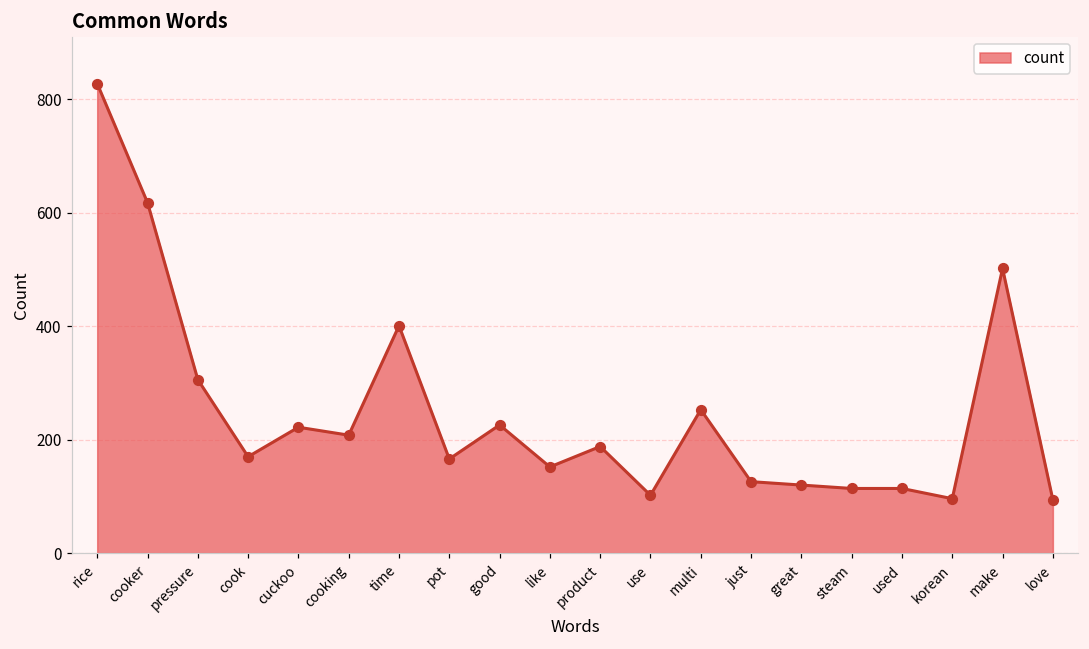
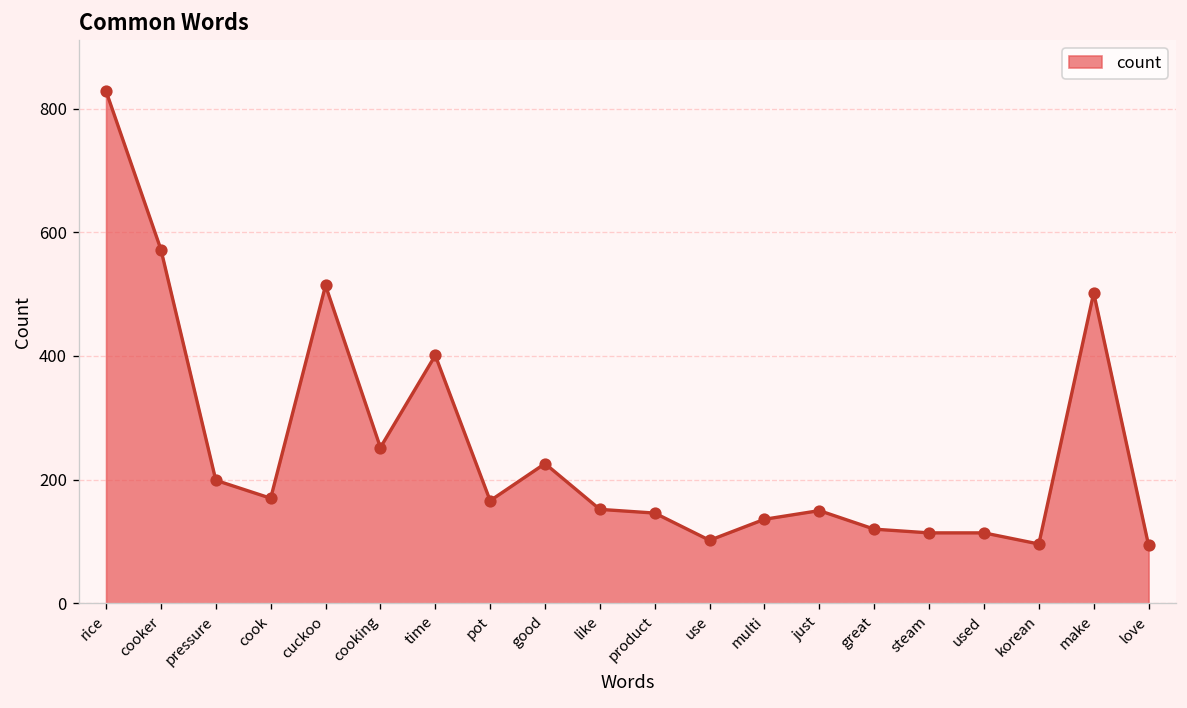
  {
    "rice": 830,
-   "cooker": 620,
-   "pressure": 310,
+   "cooker": 570,
+   "pressure": 200,
    "cook": 170,
-   "cuckoo": 220,
-   "cooking": 210,
+   "cuckoo": 510,
+   "cooking": 250,
    "time": 400,
    "pot": 170,
    "good": 230,
    "like": 150,
-   "product": 190,
+   "product": 150,
    "use": 100,
-   "multi": 250,
-   "just": 130,
+   "multi": 140,
+   "just": 150,
    "great": 120,
    "steam": 110,
    "used": 110,
    "korean": 100,
    "make": 500,
    "love": 90
  }
